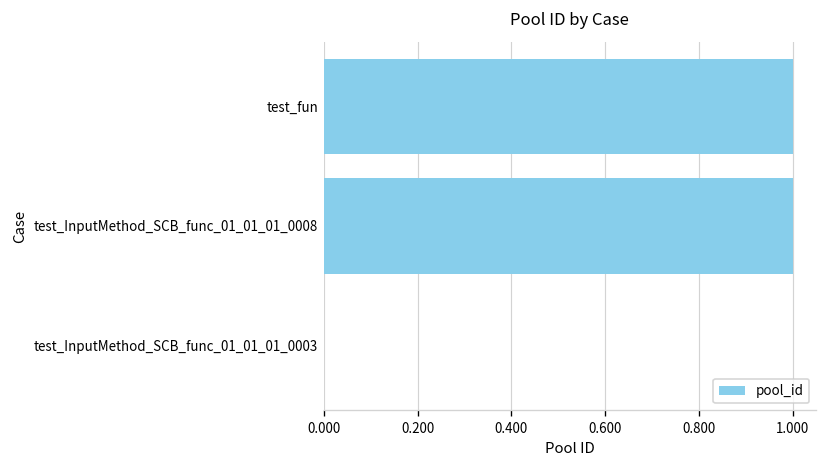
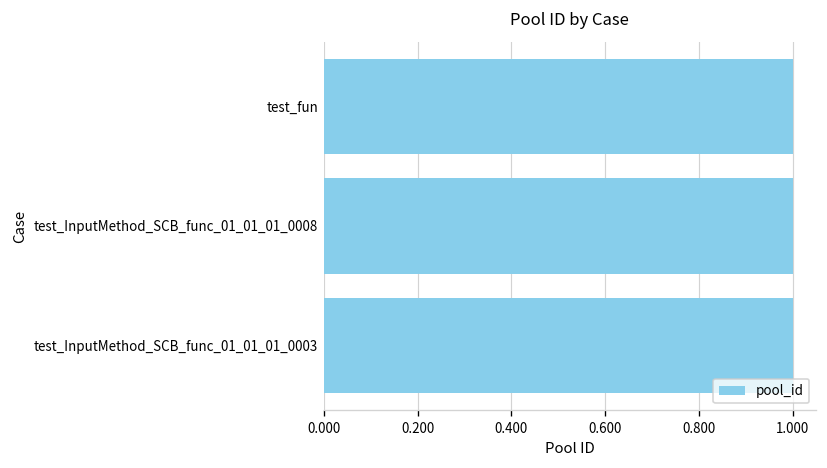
  {
    "test_fun": 1,
    "test_InputMethod_SCB_func_01_01_01_0008": 1,
-   "test_InputMethod_SCB_func_01_01_01_0003": 0
+   "test_InputMethod_SCB_func_01_01_01_0003": 1
  }
